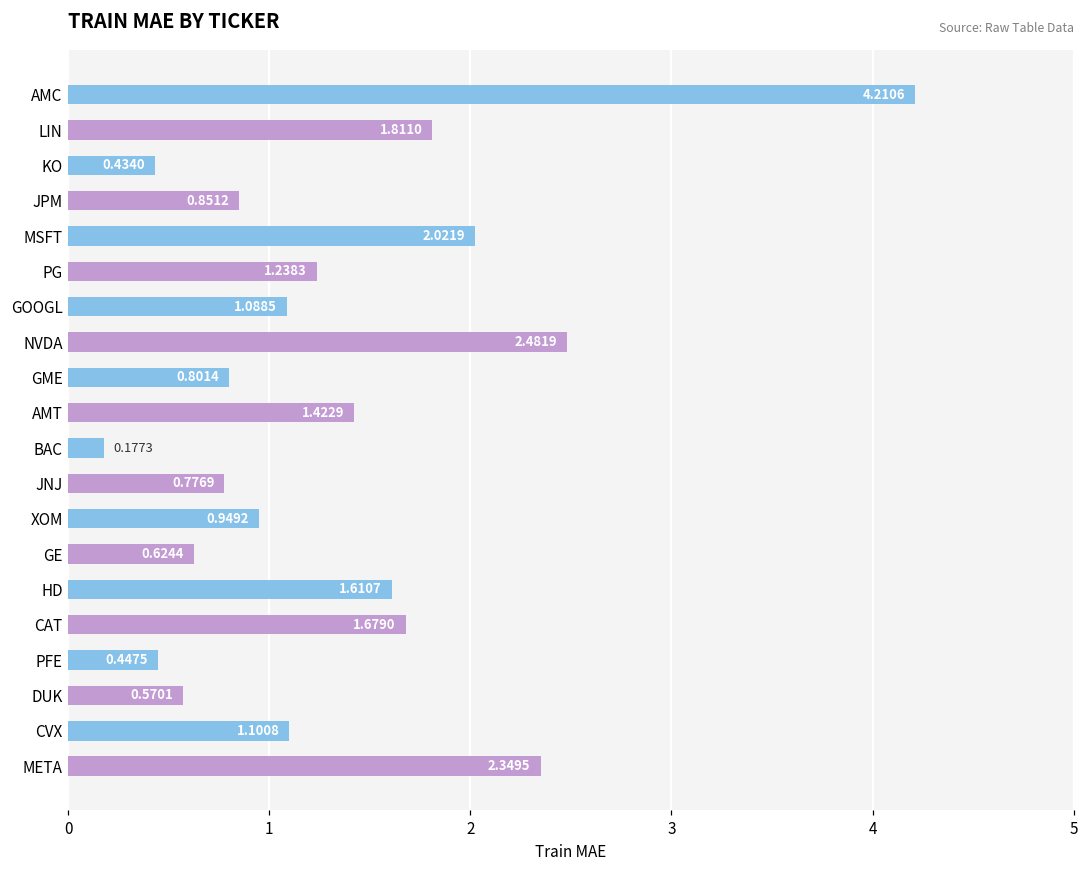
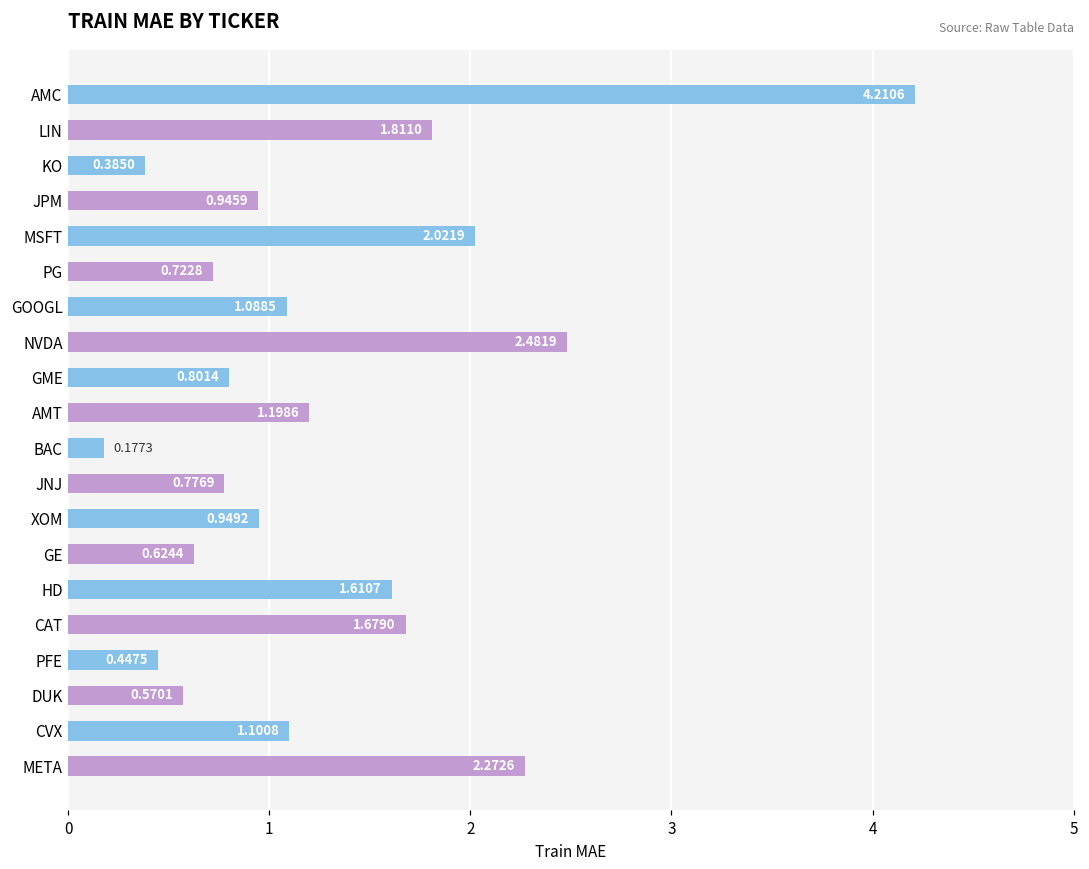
  {
    "AMC": 4.2106,
    "LIN": 1.8110,
-   "KO": 0.4340,
-   "JPM": 0.8512,
+   "KO": 0.3850,
+   "JPM": 0.9459,
    "MSFT": 2.0219,
-   "PG": 1.2383,
+   "PG": 0.7228,
    "GOOGL": 1.0885,
    "NVDA": 2.4819,
    "GME": 0.8014,
-   "AMT": 1.4229,
+   "AMT": 1.1986,
    "BAC": 0.1773,
    "JNJ": 0.7769,
    "XOM": 0.9492,
    "GE": 0.6244,
    "HD": 1.6107,
    "CAT": 1.6790,
    "PFE": 0.4475,
    "DUK": 0.5701,
    "CVX": 1.1008,
-   "META": 2.3495
+   "META": 2.2726
  }
